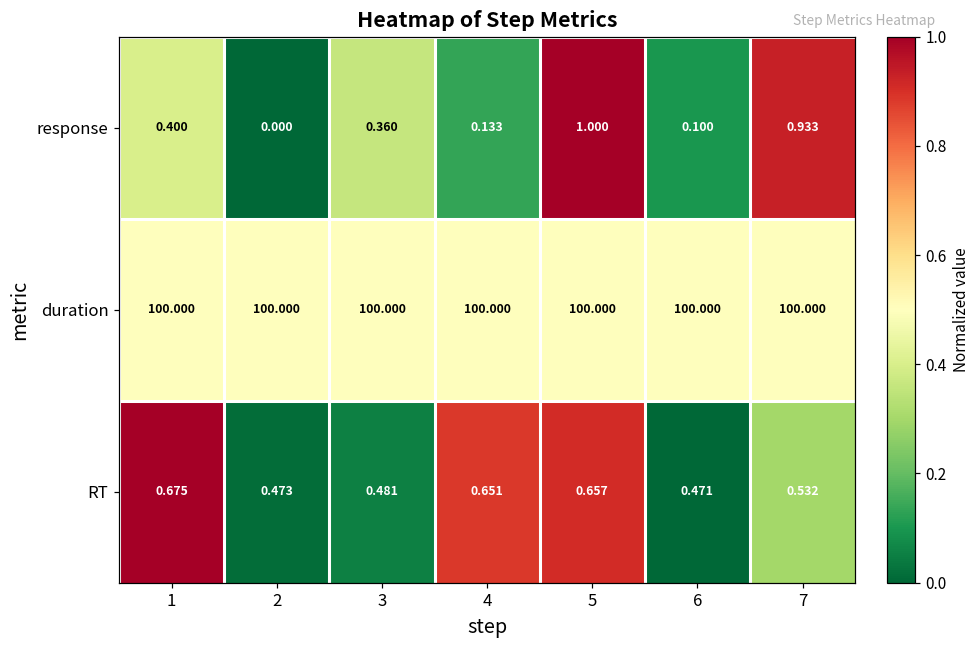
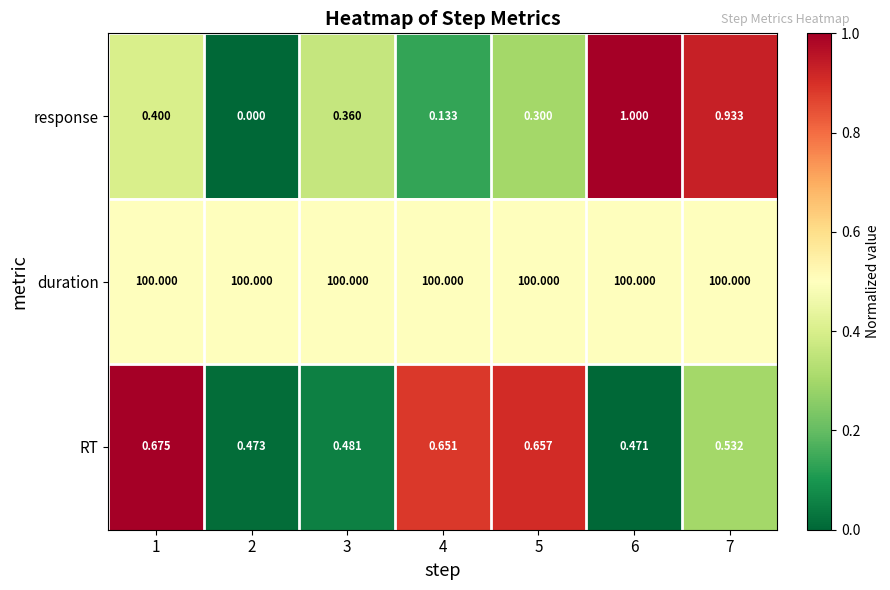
  {
    "response": {
      "1": 0.400,
      "2": 0.000,
      "3": 0.360,
      "4": 0.133,
-     "5": 1.000,
-     "6": 0.100,
+     "5": 0.300,
+     "6": 1.000,
      "7": 0.933
    },
    "duration": {
      "1": 100.000,
      "2": 100.000,
      "3": 100.000,
      "4": 100.000,
      "5": 100.000,
      "6": 100.000,
      "7": 100.000
    },
    "RT": {
      "1": 0.675,
      "2": 0.473,
      "3": 0.481,
      "4": 0.651,
      "5": 0.657,
      "6": 0.471,
      "7": 0.532
    }
  }
